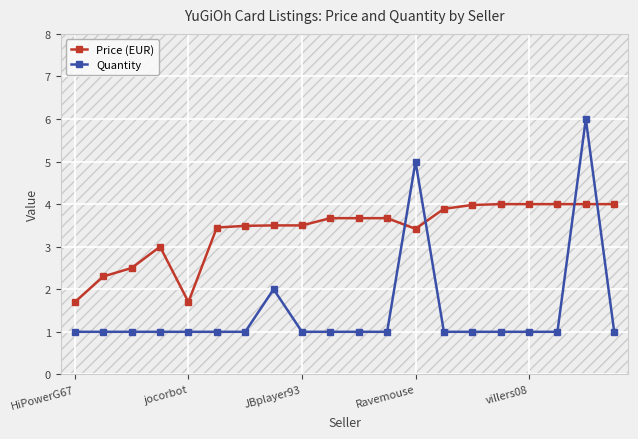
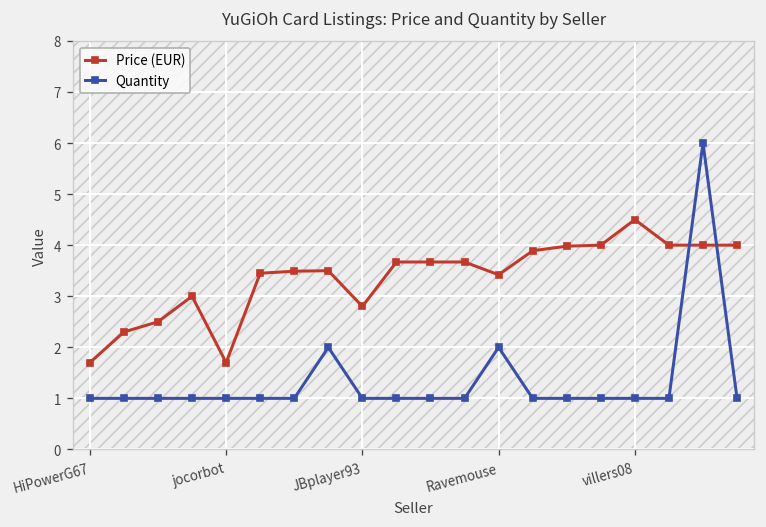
  {
    "Price (EUR)": {
      "HiPowerG67": 1.7,
      "jocorbot": 1.7,
-     "JBplayer93": 3.5,
+     "JBplayer93": 2.8,
      "Ravemouse": 3.4,
-     "villers08": 4.0
+     "villers08": 4.5
    },
    "Quantity": {
      "HiPowerG67": 1,
      "jocorbot": 1,
      "JBplayer93": 1,
-     "Ravemouse": 5,
+     "Ravemouse": 2,
      "villers08": 1
    }
  }
